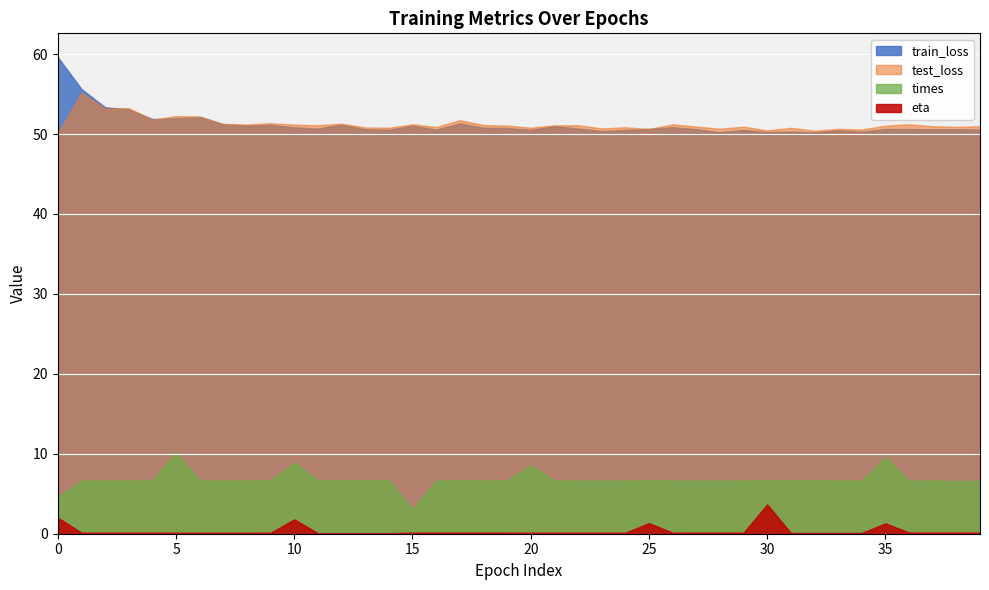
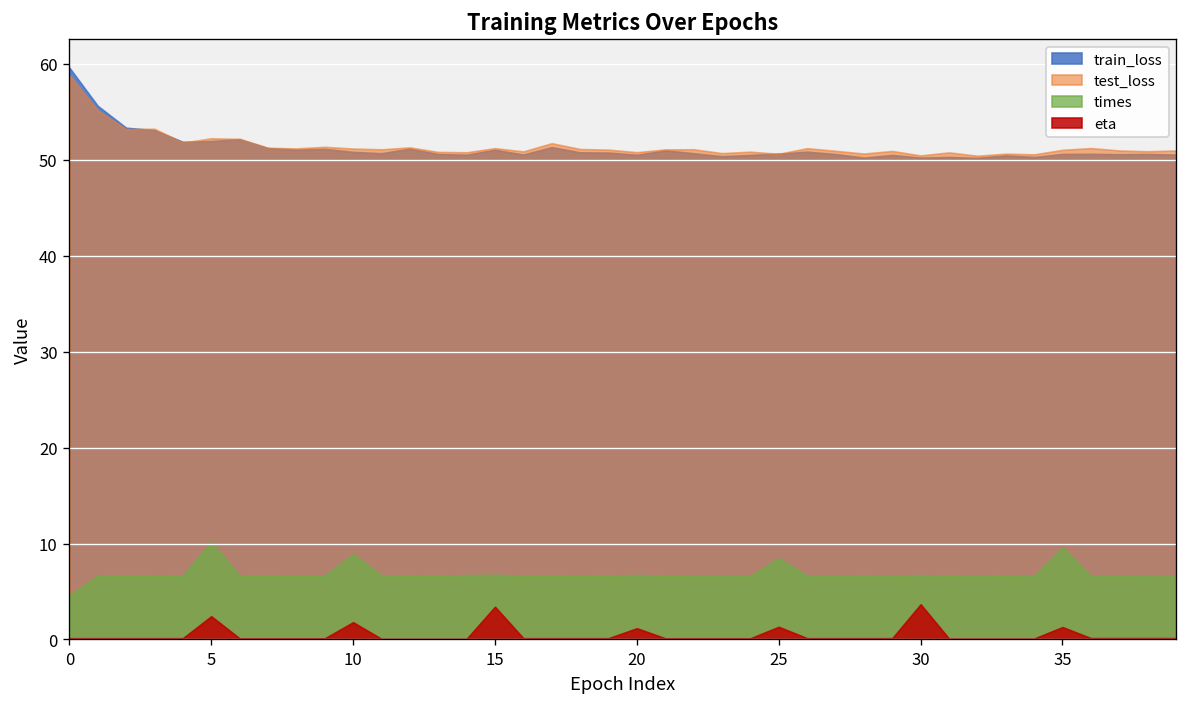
  {
    "train_loss": {
      "0": 60,
      "10": 51,
      "35": 51
    },
    "test_loss": {
-     "0": 50,
+     "0": 59,
      "10": 51,
      "35": 51
    },
    "times": {
      "0": 5,
      "5": 10,
      "10": 9,
-     "15": 3,
-     "20": 9,
-     "25": 7,
+     "15": 7,
+     "20": 7,
+     "25": 8,
      "30": 7,
      "35": 10
    },
    "eta": {
-     "0": 2,
-     "5": 0,
+     "0": 0,
+     "5": 2,
      "10": 2,
-     "15": 0,
-     "20": 0,
+     "15": 3,
+     "20": 1,
      "25": 1,
      "30": 4,
      "35": 1
    }
  }
